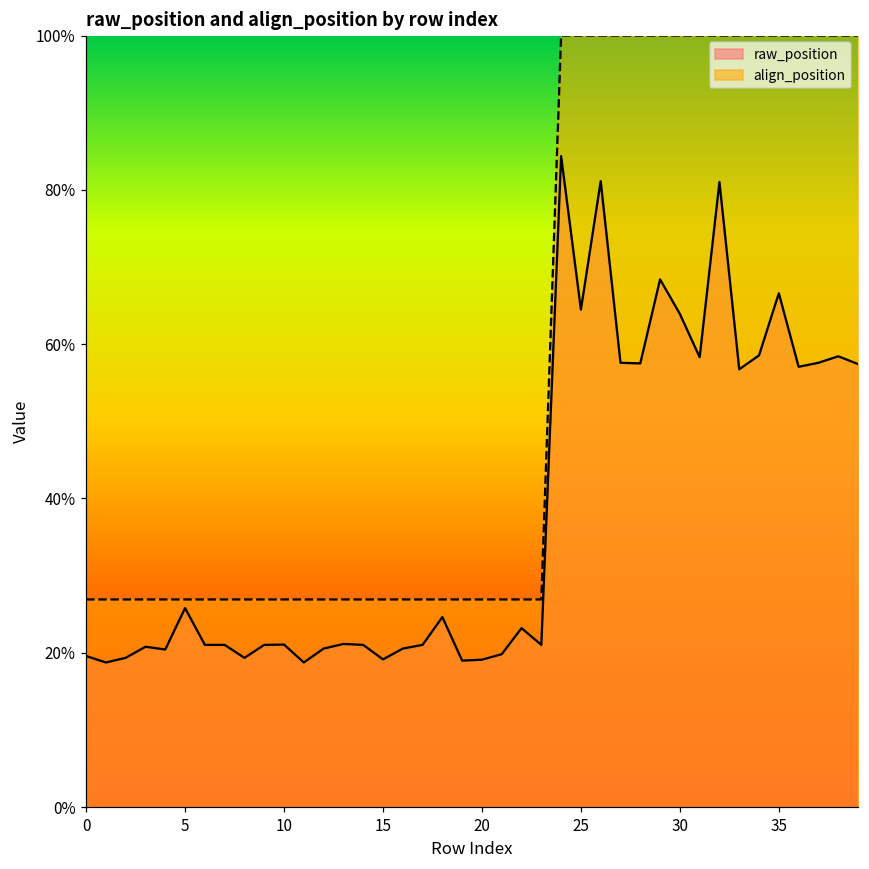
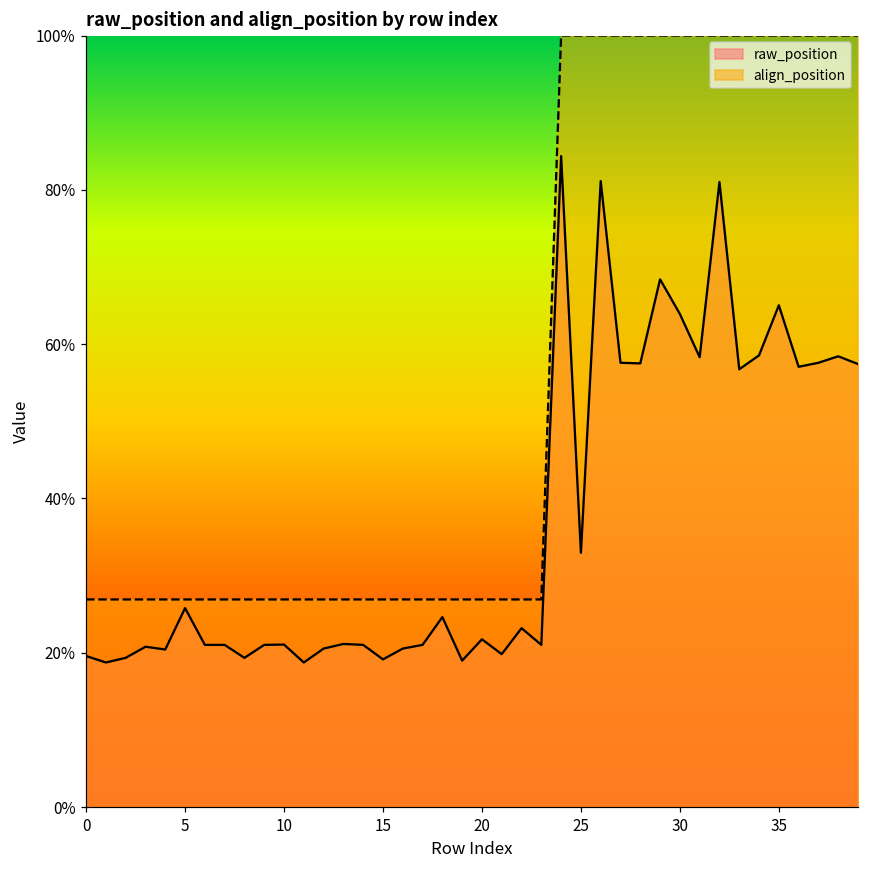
  {
    "raw_position": {
      "0": "20%",
      "5": "26%",
      "10": "21%",
      "15": "19%",
-     "20": "19%",
-     "25": "64%",
+     "20": "22%",
+     "25": "33%",
      "30": "64%",
-     "35": "67%"
+     "35": "65%"
    },
    "align_position": {
      "0": "27%",
      "5": "27%",
      "10": "27%",
      "15": "27%",
      "20": "27%",
      "25": "100%",
      "30": "100%",
      "35": "100%"
    }
  }
